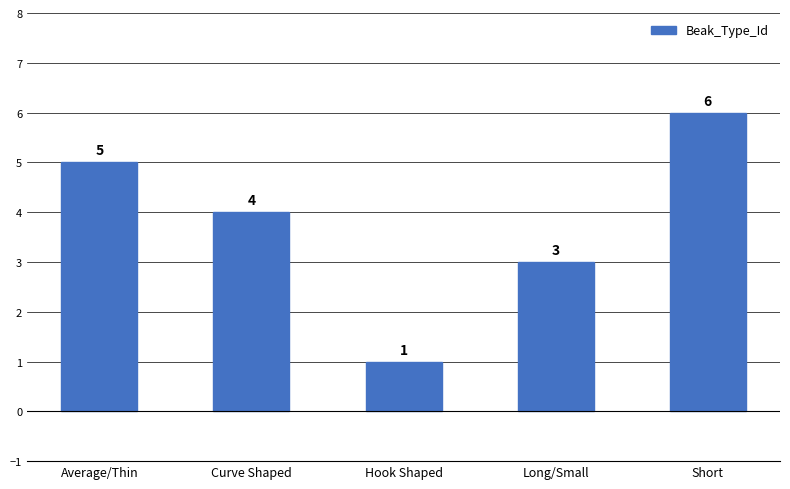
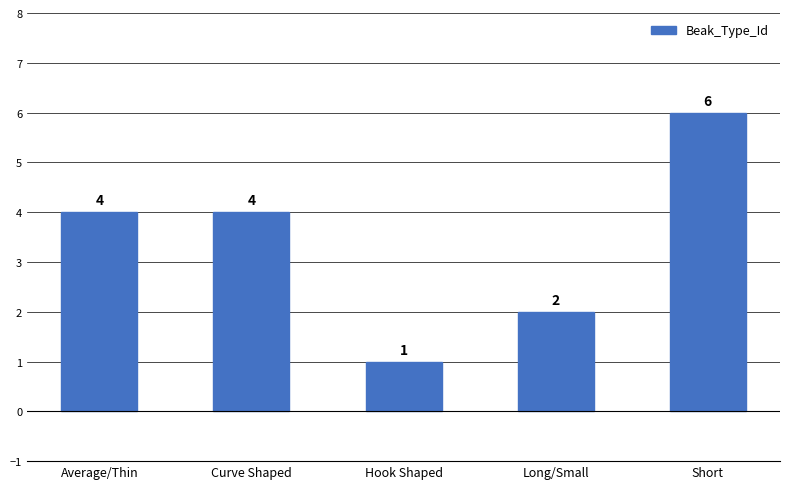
  {
-   "Average/Thin": 5,
+   "Average/Thin": 4,
    "Curve Shaped": 4,
    "Hook Shaped": 1,
-   "Long/Small": 3,
+   "Long/Small": 2,
    "Short": 6
  }
